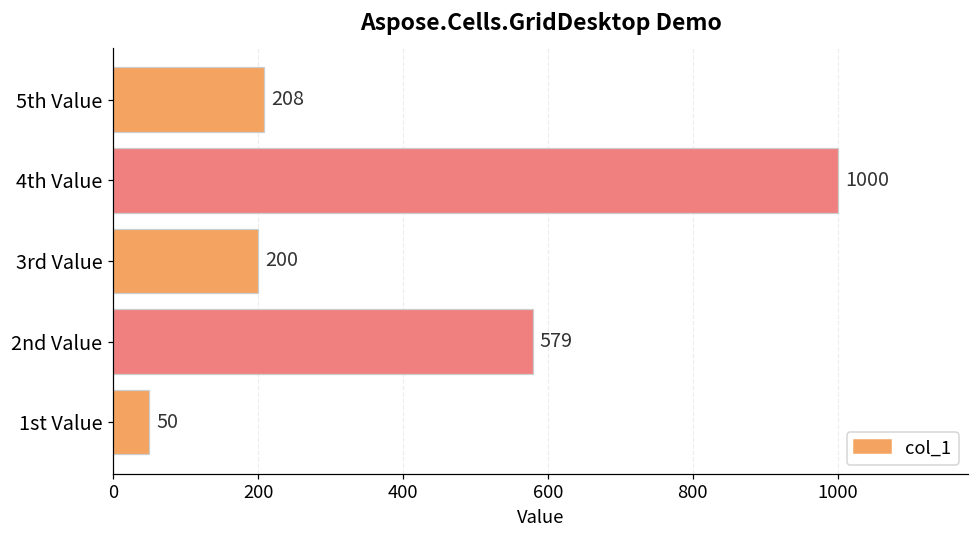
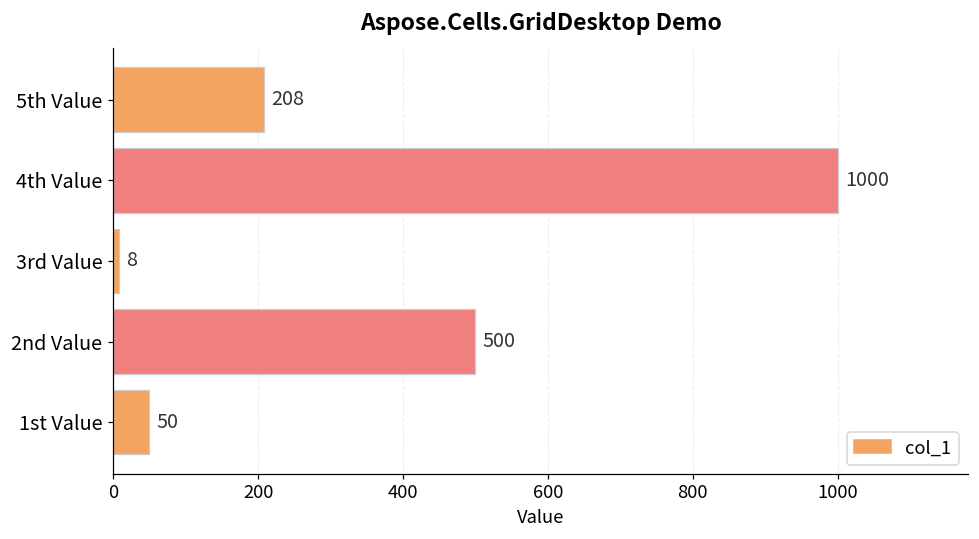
  {
    "5th Value": 208,
    "4th Value": 1000,
-   "3rd Value": 200,
-   "2nd Value": 579,
+   "3rd Value": 8,
+   "2nd Value": 500,
    "1st Value": 50
  }
